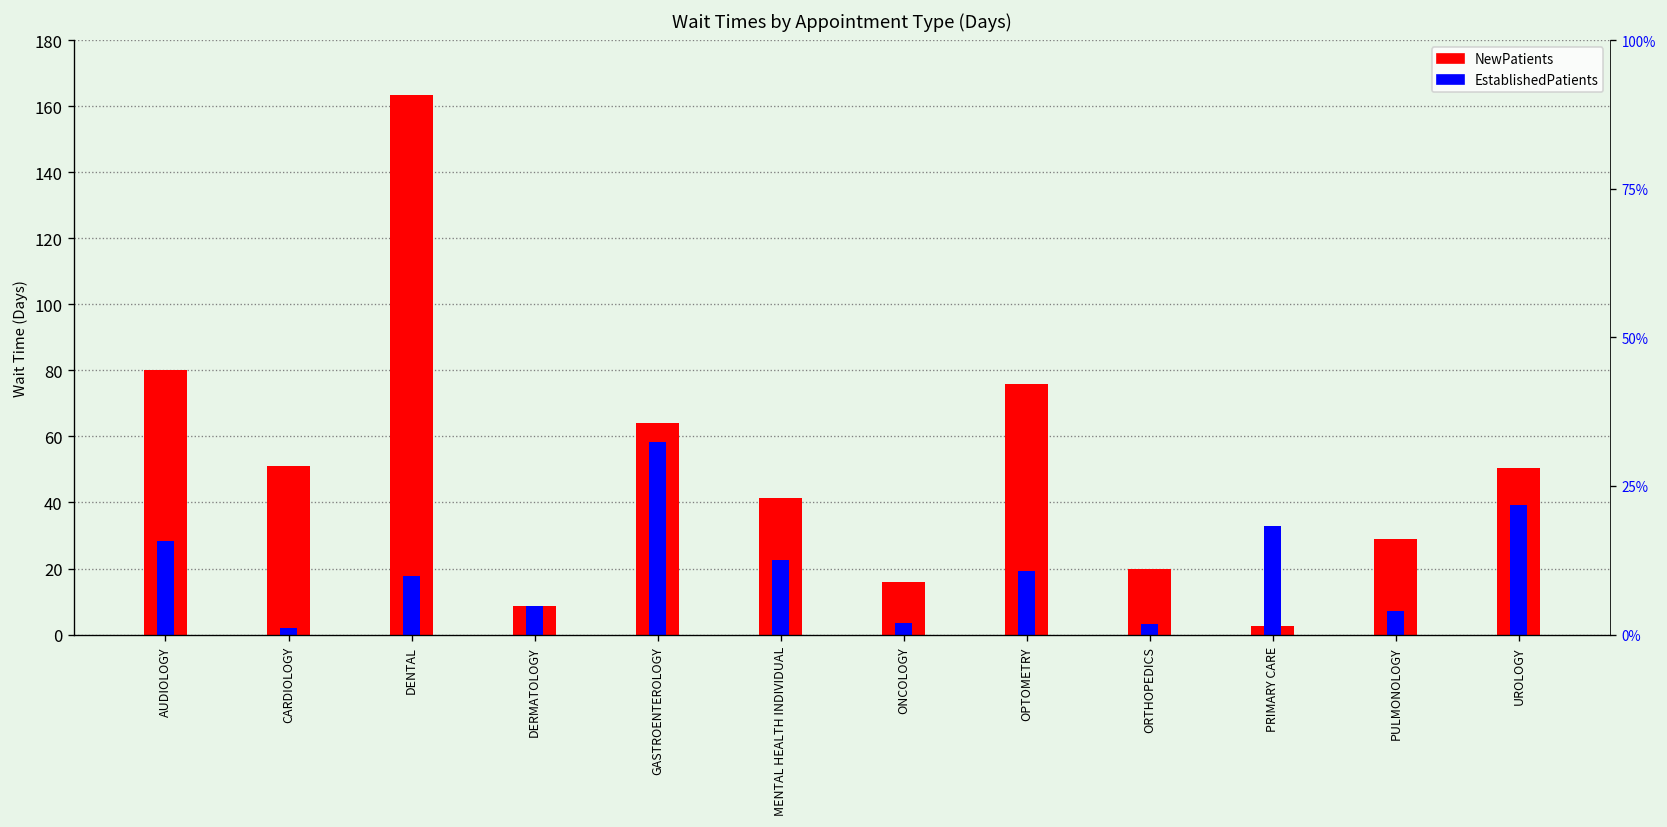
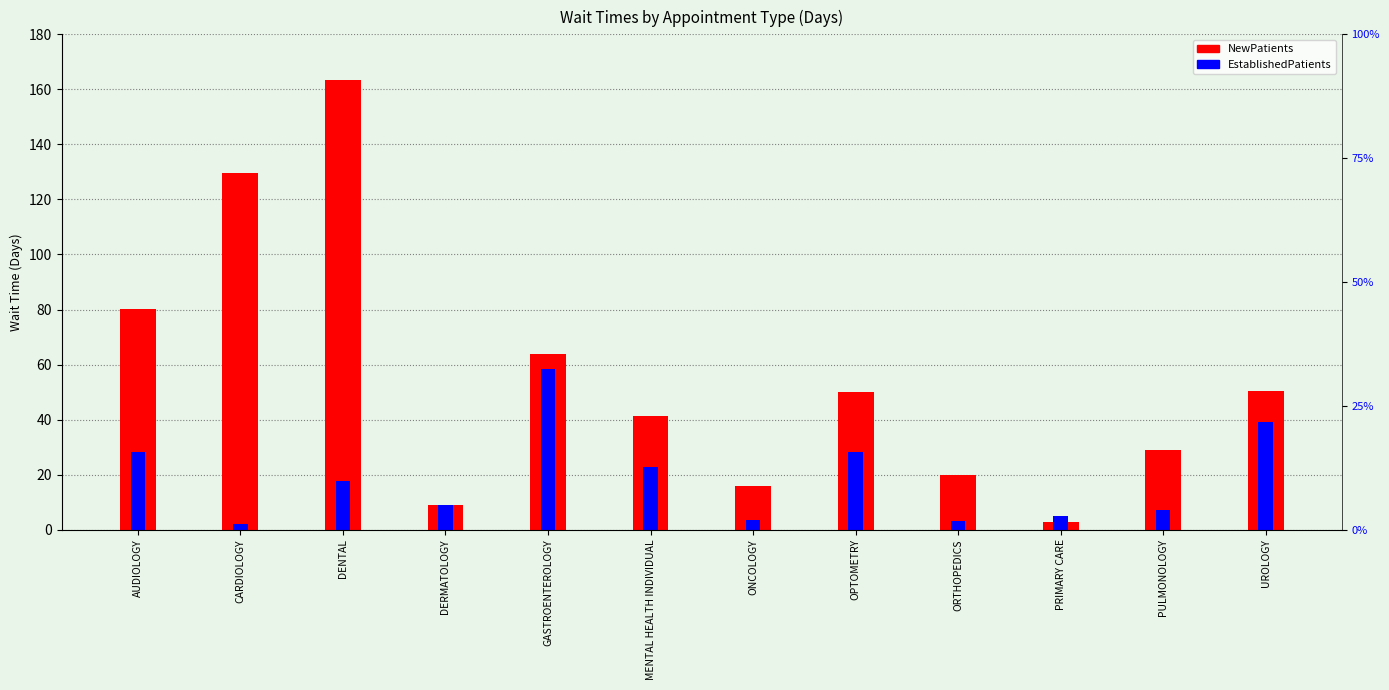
  {
    "NewPatients": {
      "AUDIOLOGY": 80,
-     "CARDIOLOGY": 51,
+     "CARDIOLOGY": 130,
      "DENTAL": 164,
      "DERMATOLOGY": 9,
      "GASTROENTEROLOGY": 64,
      "MENTAL HEALTH INDIVIDUAL": 41,
      "ONCOLOGY": 16,
-     "OPTOMETRY": 76,
+     "OPTOMETRY": 50,
      "ORTHOPEDICS": 20,
      "PULMONOLOGY": 29,
      "UROLOGY": 50
    },
    "EstablishedPatients": {
      "DERMATOLOGY": 9,
-     "OPTOMETRY": 19,
-     "PRIMARY CARE": 33
+     "OPTOMETRY": 28,
+     "PRIMARY CARE": 5
    }
  }
